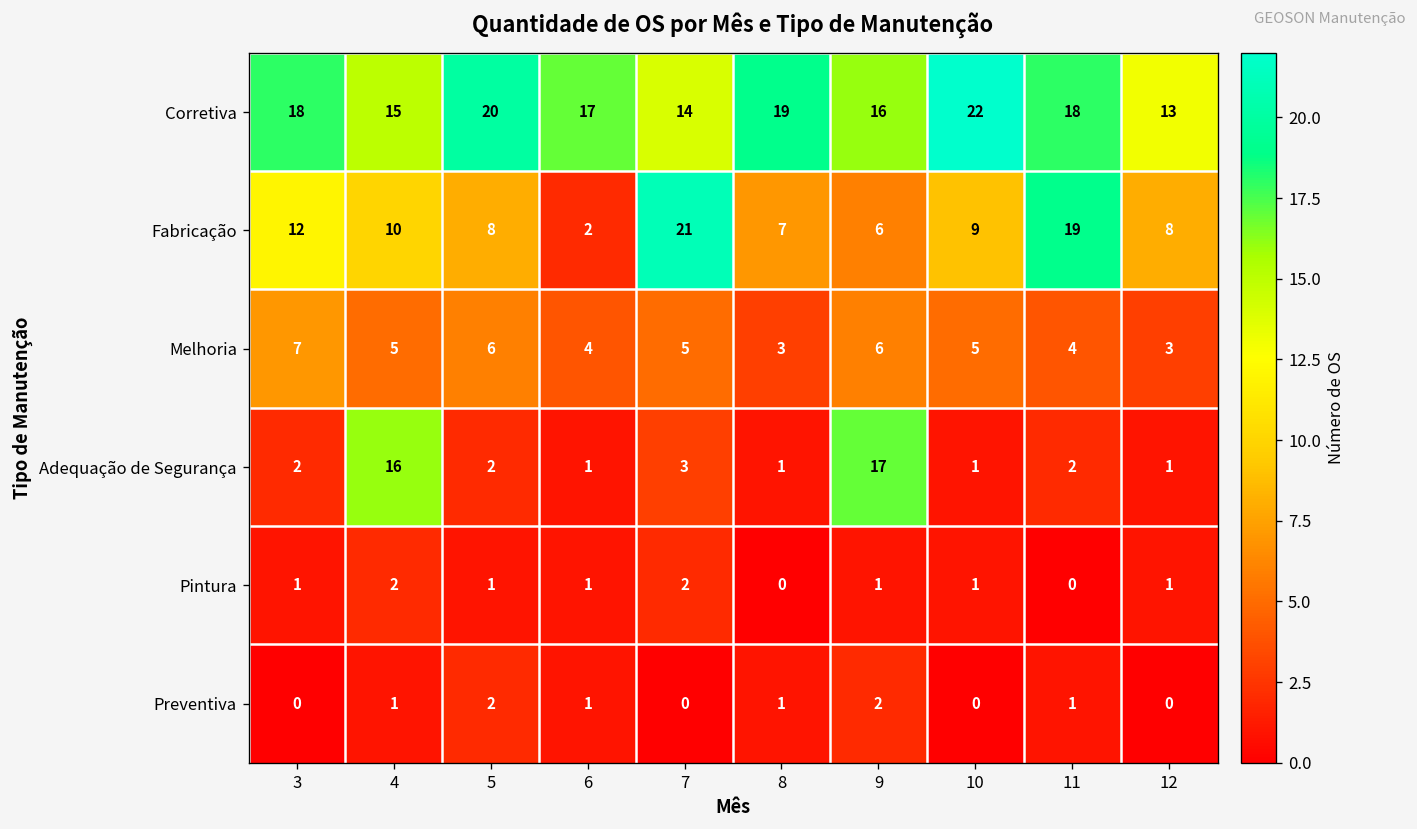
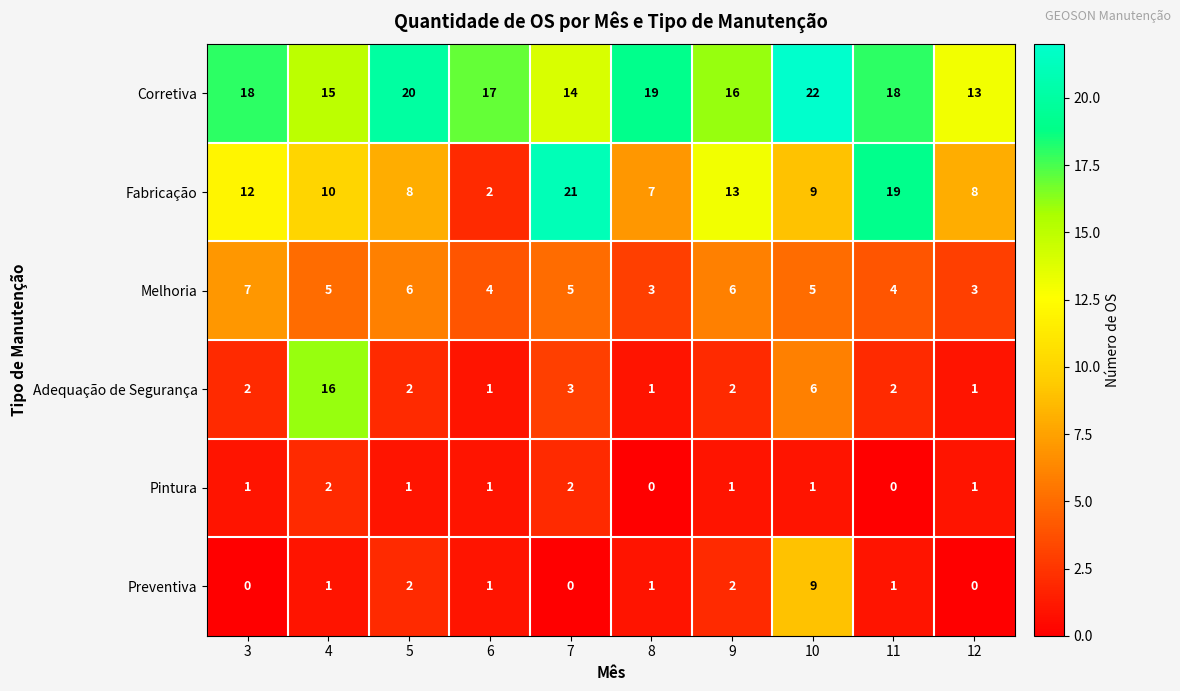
  {
    "Corretiva": {
      "3": 18,
      "4": 15,
      "5": 20,
      "6": 17,
      "7": 14,
      "8": 19,
      "9": 16,
      "10": 22,
      "11": 18,
      "12": 13
    },
    "Fabricação": {
      "3": 12,
      "4": 10,
      "5": 8,
      "6": 2,
      "7": 21,
      "8": 7,
-     "9": 6,
+     "9": 13,
      "10": 9,
      "11": 19,
      "12": 8
    },
    "Melhoria": {
      "3": 7,
      "4": 5,
      "5": 6,
      "6": 4,
      "7": 5,
      "8": 3,
      "9": 6,
      "10": 5,
      "11": 4,
      "12": 3
    },
    "Adequação de Segurança": {
      "3": 2,
      "4": 16,
      "5": 2,
      "6": 1,
      "7": 3,
      "8": 1,
-     "9": 17,
-     "10": 1,
+     "9": 2,
+     "10": 6,
      "11": 2,
      "12": 1
    },
    "Pintura": {
      "3": 1,
      "4": 2,
      "5": 1,
      "6": 1,
      "7": 2,
      "8": 0,
      "9": 1,
      "10": 1,
      "11": 0,
      "12": 1
    },
    "Preventiva": {
      "3": 0,
      "4": 1,
      "5": 2,
      "6": 1,
      "7": 0,
      "8": 1,
      "9": 2,
-     "10": 0,
+     "10": 9,
      "11": 1,
      "12": 0
    }
  }
